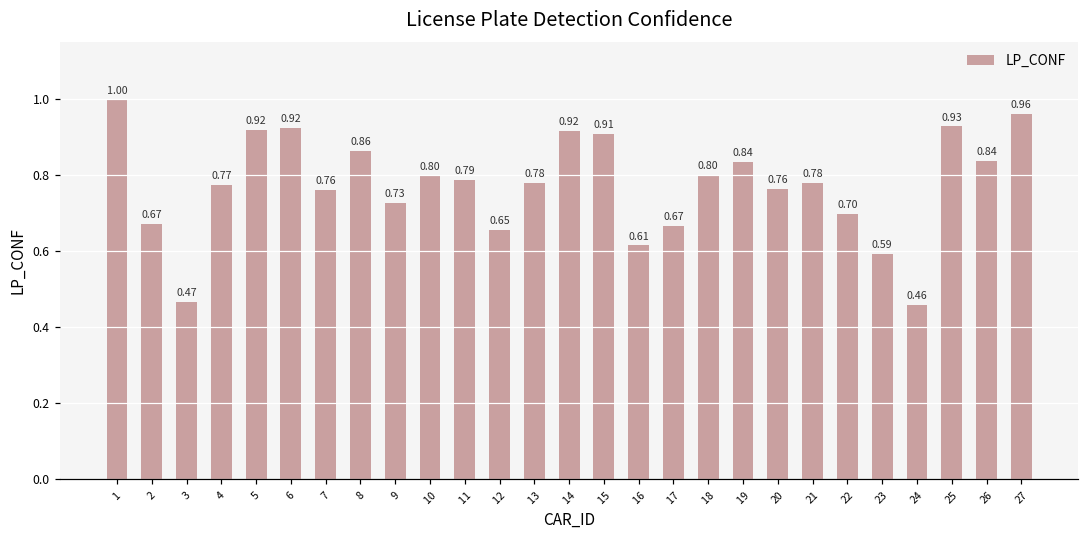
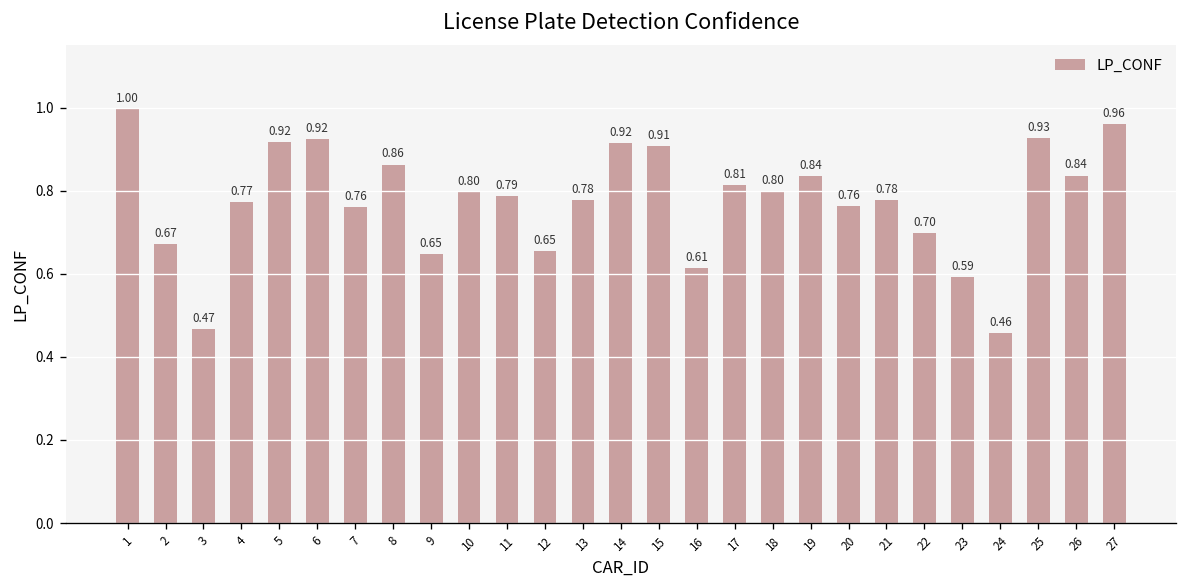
  {
    "1": 1.00,
    "2": 0.67,
    "3": 0.47,
    "4": 0.77,
    "5": 0.92,
    "6": 0.92,
    "7": 0.76,
    "8": 0.86,
-   "9": 0.73,
+   "9": 0.65,
    "10": 0.80,
    "11": 0.79,
    "12": 0.65,
    "13": 0.78,
    "14": 0.92,
    "15": 0.91,
    "16": 0.61,
-   "17": 0.67,
+   "17": 0.81,
    "18": 0.80,
    "19": 0.84,
    "20": 0.76,
    "21": 0.78,
    "22": 0.70,
    "23": 0.59,
    "24": 0.46,
    "25": 0.93,
    "26": 0.84,
    "27": 0.96
  }
